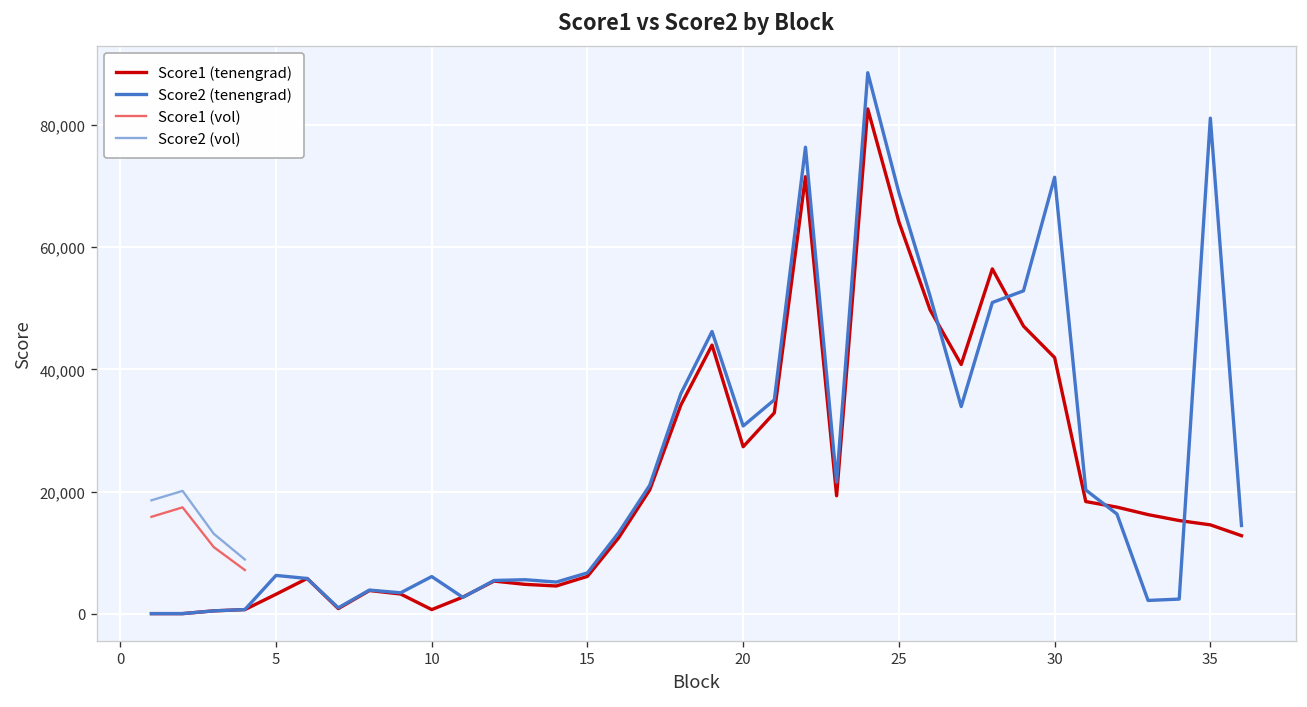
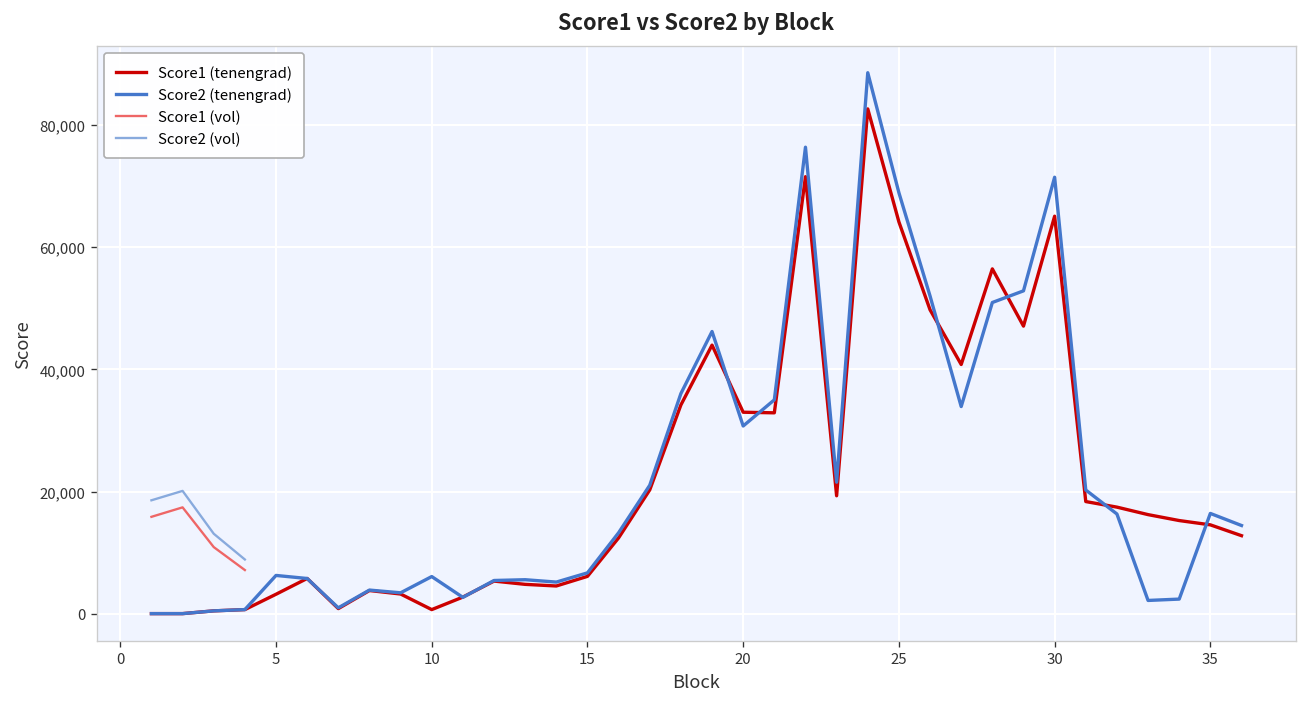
  {
    "Score1 (tenengrad)": {
      "5": "3,000",
      "10": "1,000",
      "15": "6,000",
-     "20": "27,000",
+     "20": "33,000",
      "25": "64,000",
-     "30": "42,000",
+     "30": "65,000",
      "35": "15,000"
    },
    "Score2 (tenengrad)": {
      "5": "6,000",
      "10": "6,000",
      "15": "7,000",
      "20": "31,000",
      "25": "69,000",
      "30": "71,000",
-     "35": "81,000"
+     "35": "16,000"
    }
  }
